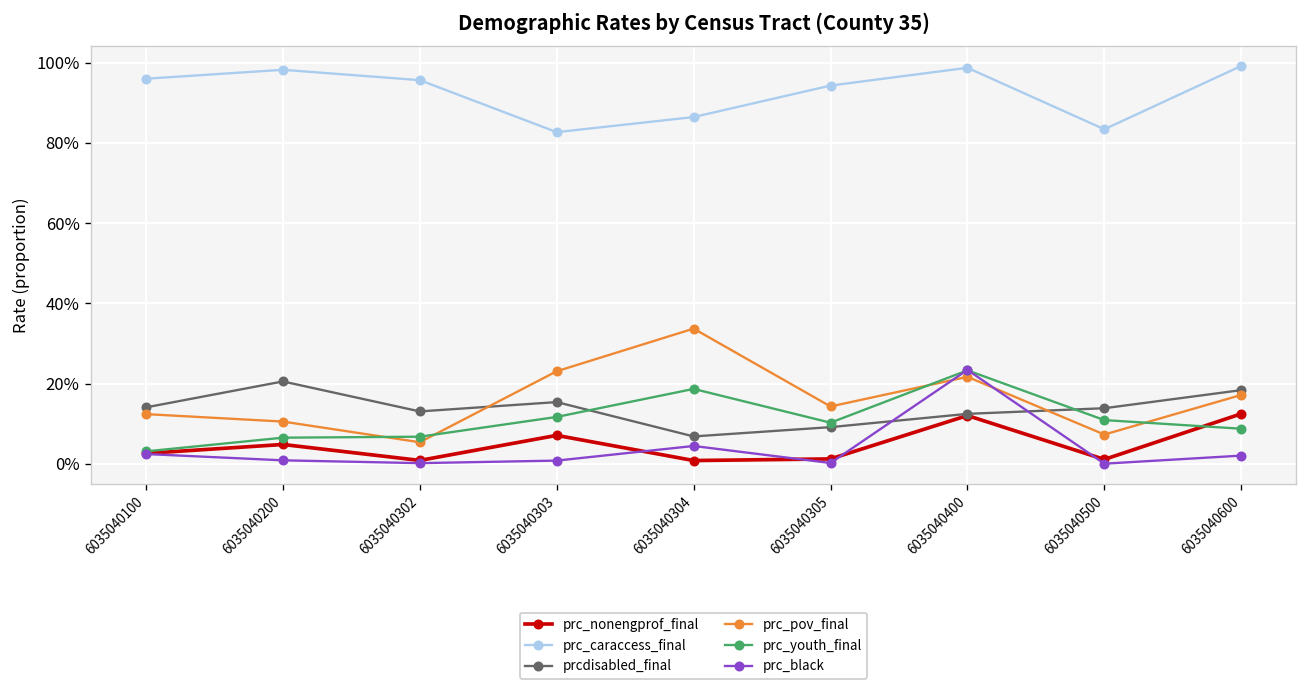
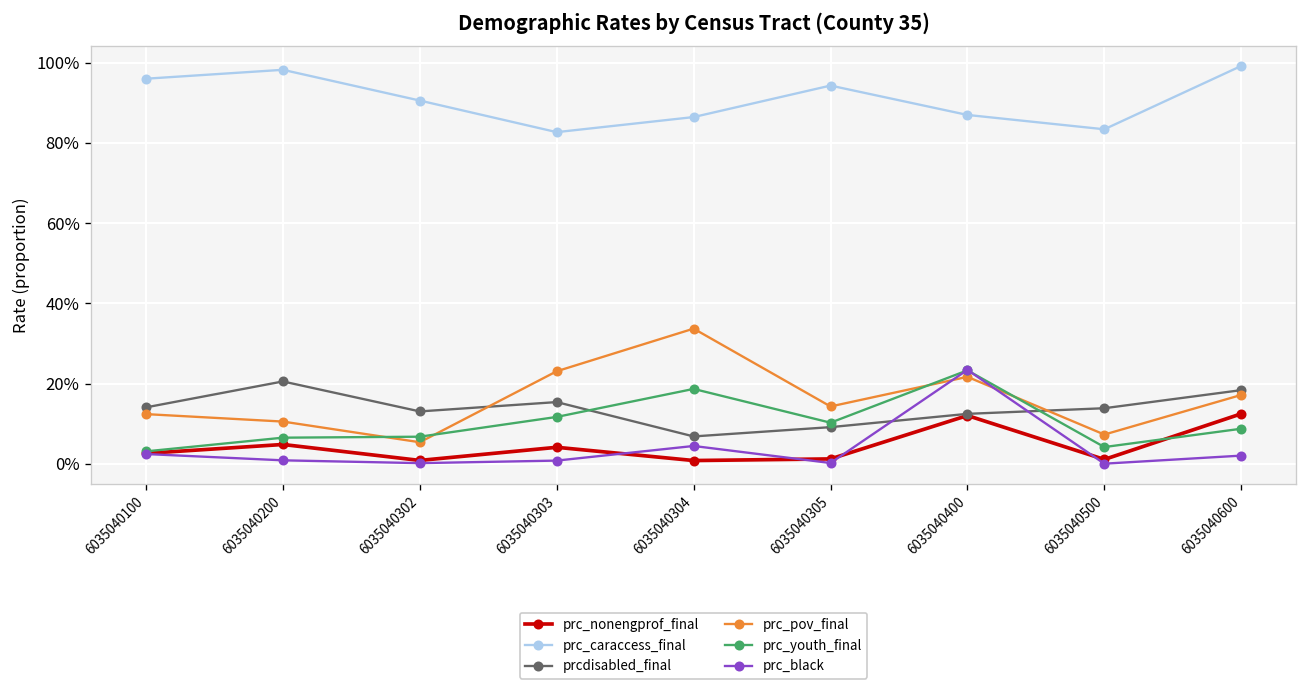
  {
    "prc_nonengprof_final": {
      "6035040200": "5%",
-     "6035040303": "7%",
+     "6035040303": "4%",
      "6035040304": "1%",
      "6035040305": "1%",
      "6035040500": "1%",
      "6035040600": "12%"
    },
    "prc_caraccess_final": {
      "6035040100": "96%",
      "6035040200": "98%",
-     "6035040302": "96%",
+     "6035040302": "91%",
      "6035040303": "83%",
      "6035040304": "86%",
      "6035040305": "94%",
-     "6035040400": "99%",
+     "6035040400": "87%",
      "6035040500": "83%",
      "6035040600": "99%"
    },
    "prcdisabled_final": {
      "6035040100": "14%",
      "6035040200": "21%",
      "6035040302": "13%",
      "6035040303": "15%",
      "6035040304": "7%",
      "6035040305": "9%",
      "6035040500": "14%",
      "6035040600": "18%"
    },
    "prc_pov_final": {
      "6035040100": "12%",
      "6035040200": "11%",
      "6035040302": "5%",
      "6035040303": "23%",
      "6035040304": "34%",
      "6035040305": "14%",
      "6035040400": "22%",
      "6035040500": "7%",
      "6035040600": "17%"
    },
    "prc_youth_final": {
      "6035040200": "7%",
      "6035040302": "7%",
      "6035040303": "12%",
      "6035040304": "19%",
      "6035040305": "10%",
-     "6035040500": "11%",
+     "6035040500": "4%",
      "6035040600": "9%"
    },
    "prc_black": {
      "6035040200": "1%",
      "6035040303": "1%",
      "6035040304": "4%",
      "6035040305": "0%",
      "6035040500": "0%",
      "6035040600": "2%"
    }
  }
